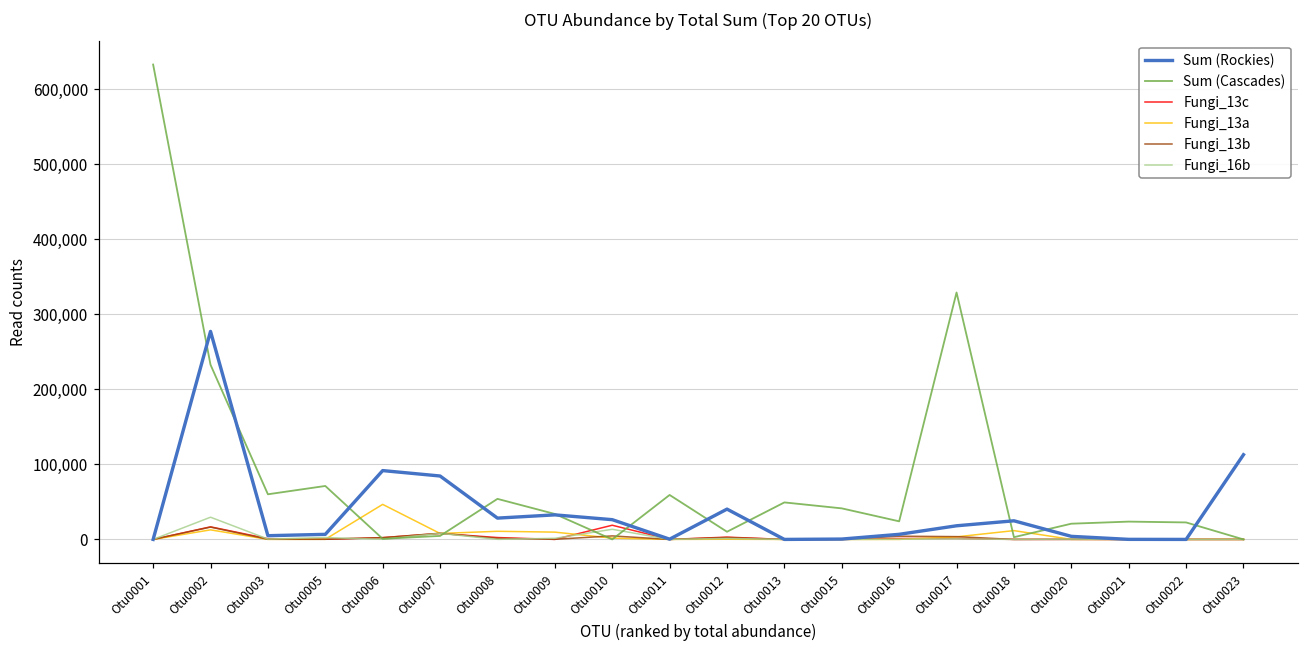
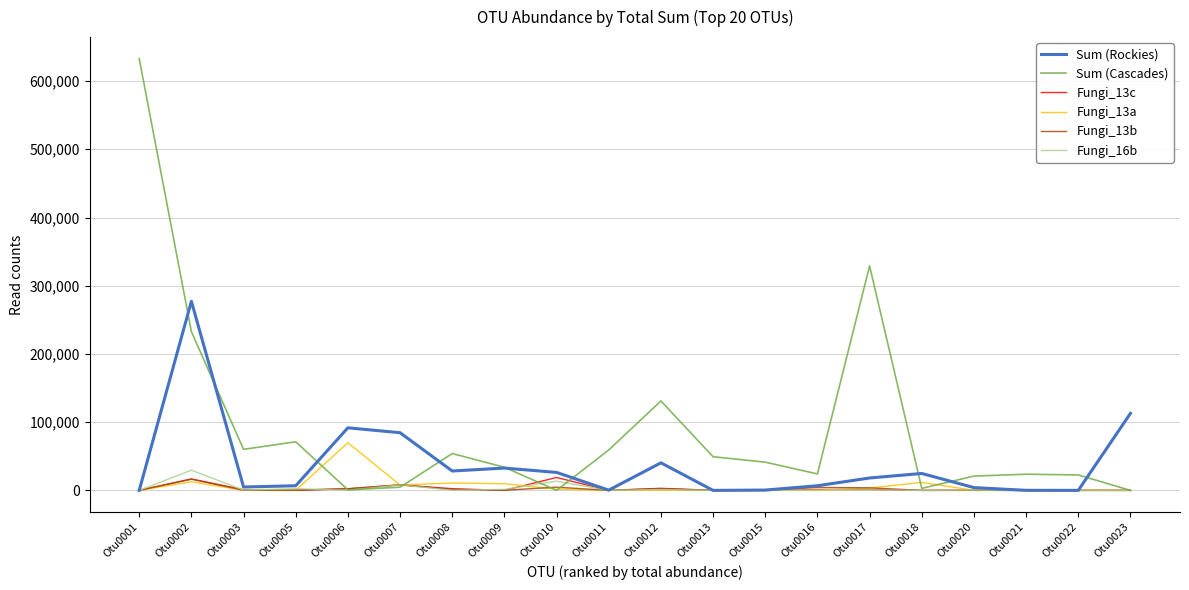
  {
    "Sum (Rockies)": {
      "Otu0002": "280,000",
      "Otu0003": "0",
      "Otu0005": "10,000",
      "Otu0006": "90,000",
      "Otu0007": "80,000",
      "Otu0008": "30,000",
      "Otu0010": "30,000",
      "Otu0012": "40,000",
      "Otu0017": "20,000",
      "Otu0018": "20,000",
      "Otu0023": "110,000"
    },
    "Sum (Cascades)": {
      "Otu0001": "630,000",
      "Otu0002": "230,000",
      "Otu0003": "60,000",
      "Otu0005": "70,000",
      "Otu0008": "50,000",
      "Otu0011": "60,000",
-     "Otu0012": "10,000",
+     "Otu0012": "130,000",
      "Otu0013": "50,000",
      "Otu0015": "40,000",
      "Otu0016": "20,000",
      "Otu0017": "330,000",
      "Otu0020": "20,000",
      "Otu0021": "20,000",
      "Otu0022": "20,000"
    },
    "Fungi_13c": {
      "Otu0010": "20,000"
    },
    "Fungi_13a": {
-     "Otu0006": "50,000",
+     "Otu0006": "70,000",
      "Otu0008": "10,000",
      "Otu0009": "10,000",
      "Otu0018": "10,000"
    },
    "Fungi_16b": {
      "Otu0002": "30,000",
      "Otu0010": "10,000"
    }
  }
